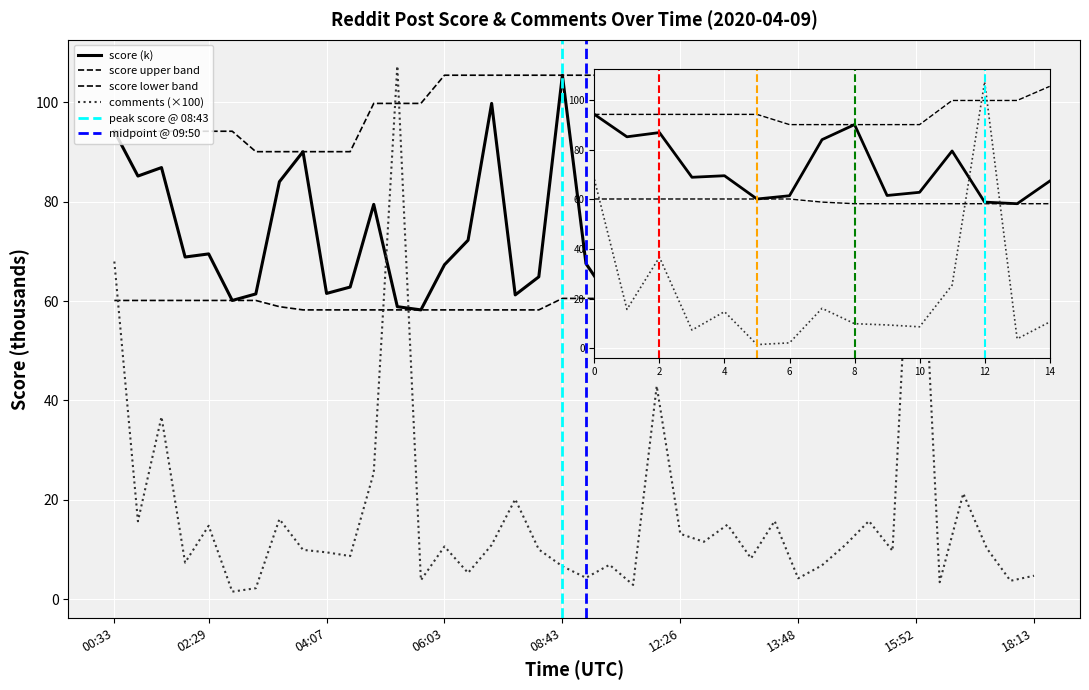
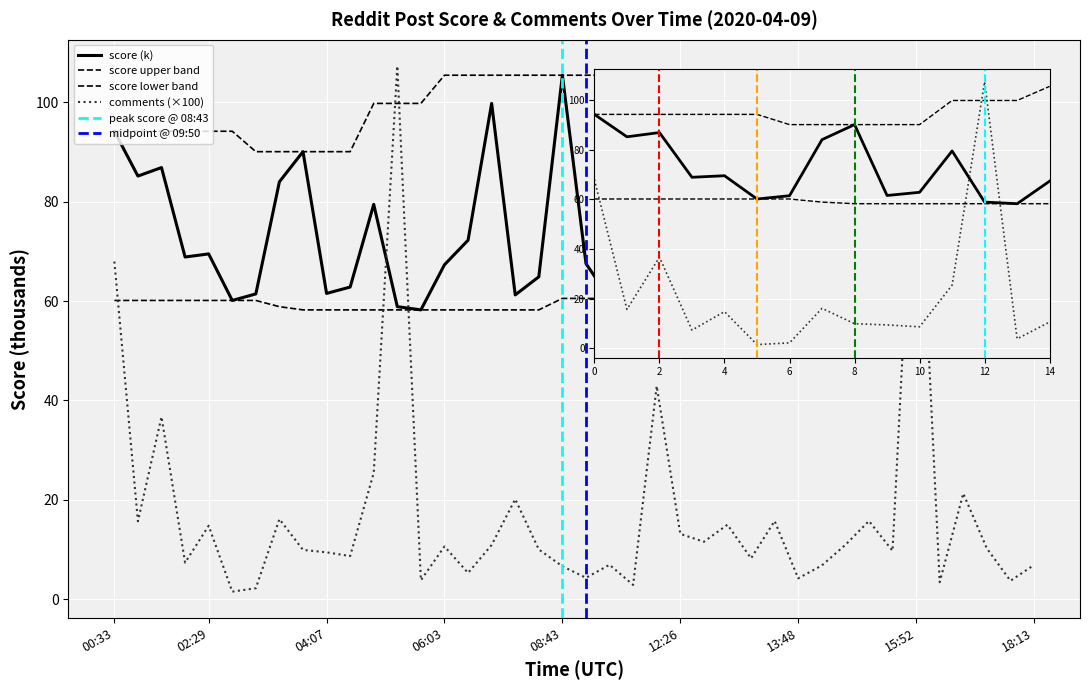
  {
    "comments (×100)": {
      "00:33": 68,
      "02:29": 15,
      "04:07": 9,
      "06:03": 11,
      "08:43": 7,
      "12:26": 13,
      "13:48": 4,
      "15:52": 103,
-     "18:13": 5
+     "18:13": 7
    }
  }
